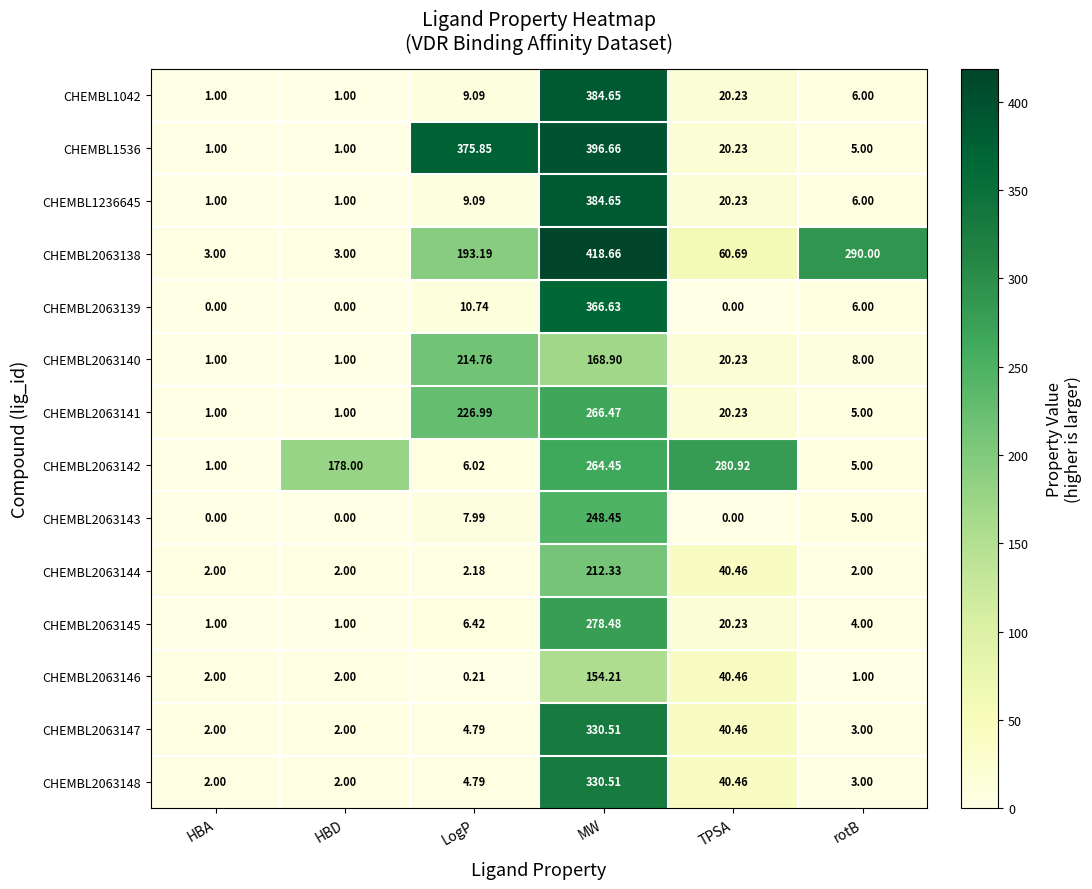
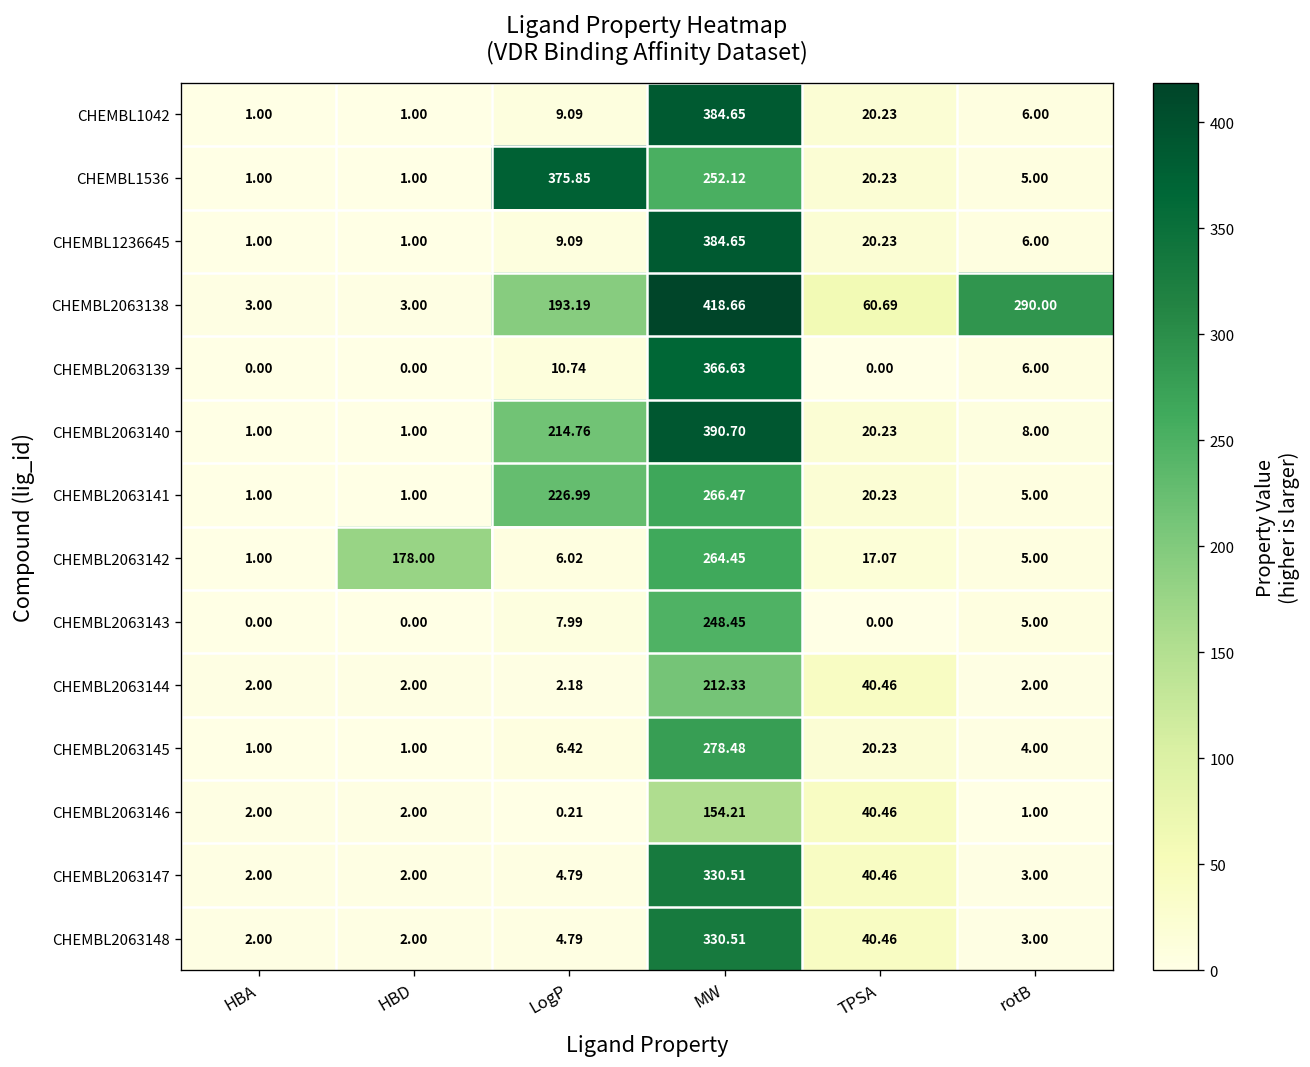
  {
    "CHEMBL1042": {
      "HBA": 1.00,
      "HBD": 1.00,
      "LogP": 9.09,
      "MW": 384.65,
      "TPSA": 20.23,
      "rotB": 6.00
    },
    "CHEMBL1536": {
      "HBA": 1.00,
      "HBD": 1.00,
      "LogP": 375.85,
-     "MW": 396.66,
+     "MW": 252.12,
      "TPSA": 20.23,
      "rotB": 5.00
    },
    "CHEMBL1236645": {
      "HBA": 1.00,
      "HBD": 1.00,
      "LogP": 9.09,
      "MW": 384.65,
      "TPSA": 20.23,
      "rotB": 6.00
    },
    "CHEMBL2063138": {
      "HBA": 3.00,
      "HBD": 3.00,
      "LogP": 193.19,
      "MW": 418.66,
      "TPSA": 60.69,
      "rotB": 290.00
    },
    "CHEMBL2063139": {
      "HBA": 0.00,
      "HBD": 0.00,
      "LogP": 10.74,
      "MW": 366.63,
      "TPSA": 0.00,
      "rotB": 6.00
    },
    "CHEMBL2063140": {
      "HBA": 1.00,
      "HBD": 1.00,
      "LogP": 214.76,
-     "MW": 168.90,
+     "MW": 390.70,
      "TPSA": 20.23,
      "rotB": 8.00
    },
    "CHEMBL2063141": {
      "HBA": 1.00,
      "HBD": 1.00,
      "LogP": 226.99,
      "MW": 266.47,
      "TPSA": 20.23,
      "rotB": 5.00
    },
    "CHEMBL2063142": {
      "HBA": 1.00,
      "HBD": 178.00,
      "LogP": 6.02,
      "MW": 264.45,
-     "TPSA": 280.92,
+     "TPSA": 17.07,
      "rotB": 5.00
    },
    "CHEMBL2063143": {
      "HBA": 0.00,
      "HBD": 0.00,
      "LogP": 7.99,
      "MW": 248.45,
      "TPSA": 0.00,
      "rotB": 5.00
    },
    "CHEMBL2063144": {
      "HBA": 2.00,
      "HBD": 2.00,
      "LogP": 2.18,
      "MW": 212.33,
      "TPSA": 40.46,
      "rotB": 2.00
    },
    "CHEMBL2063145": {
      "HBA": 1.00,
      "HBD": 1.00,
      "LogP": 6.42,
      "MW": 278.48,
      "TPSA": 20.23,
      "rotB": 4.00
    },
    "CHEMBL2063146": {
      "HBA": 2.00,
      "HBD": 2.00,
      "LogP": 0.21,
      "MW": 154.21,
      "TPSA": 40.46,
      "rotB": 1.00
    },
    "CHEMBL2063147": {
      "HBA": 2.00,
      "HBD": 2.00,
      "LogP": 4.79,
      "MW": 330.51,
      "TPSA": 40.46,
      "rotB": 3.00
    },
    "CHEMBL2063148": {
      "HBA": 2.00,
      "HBD": 2.00,
      "LogP": 4.79,
      "MW": 330.51,
      "TPSA": 40.46,
      "rotB": 3.00
    }
  }
